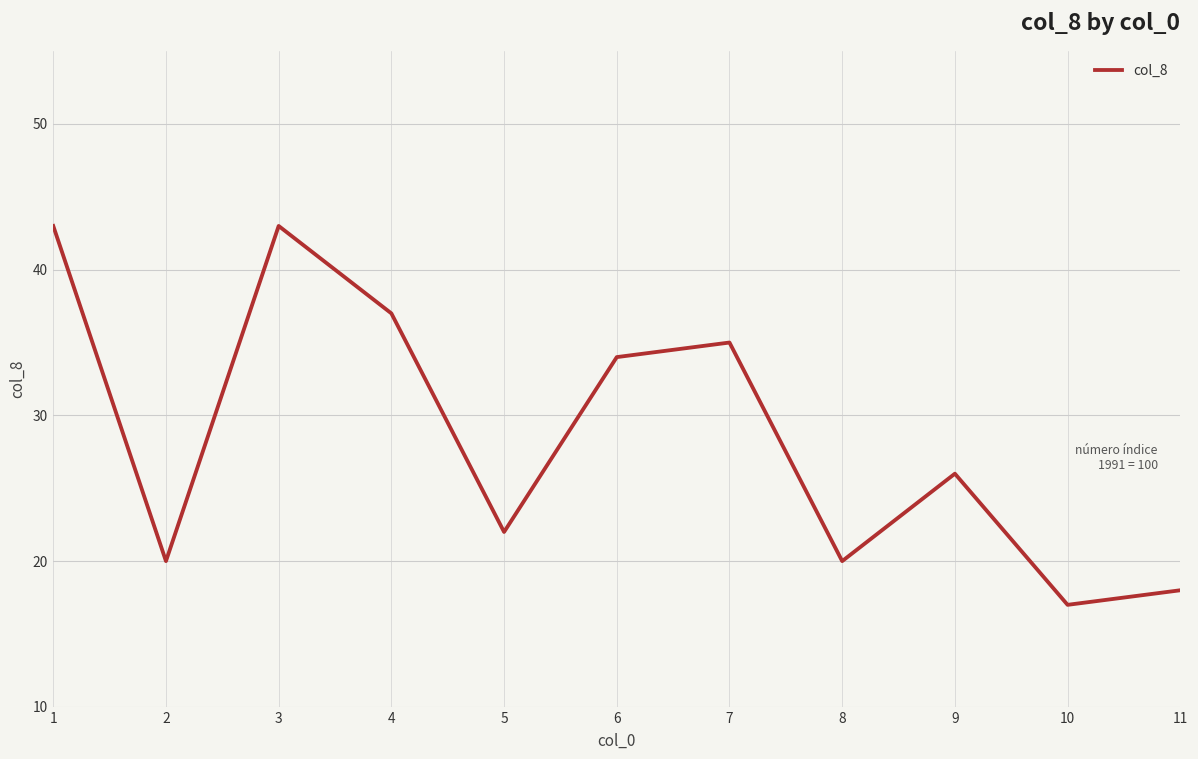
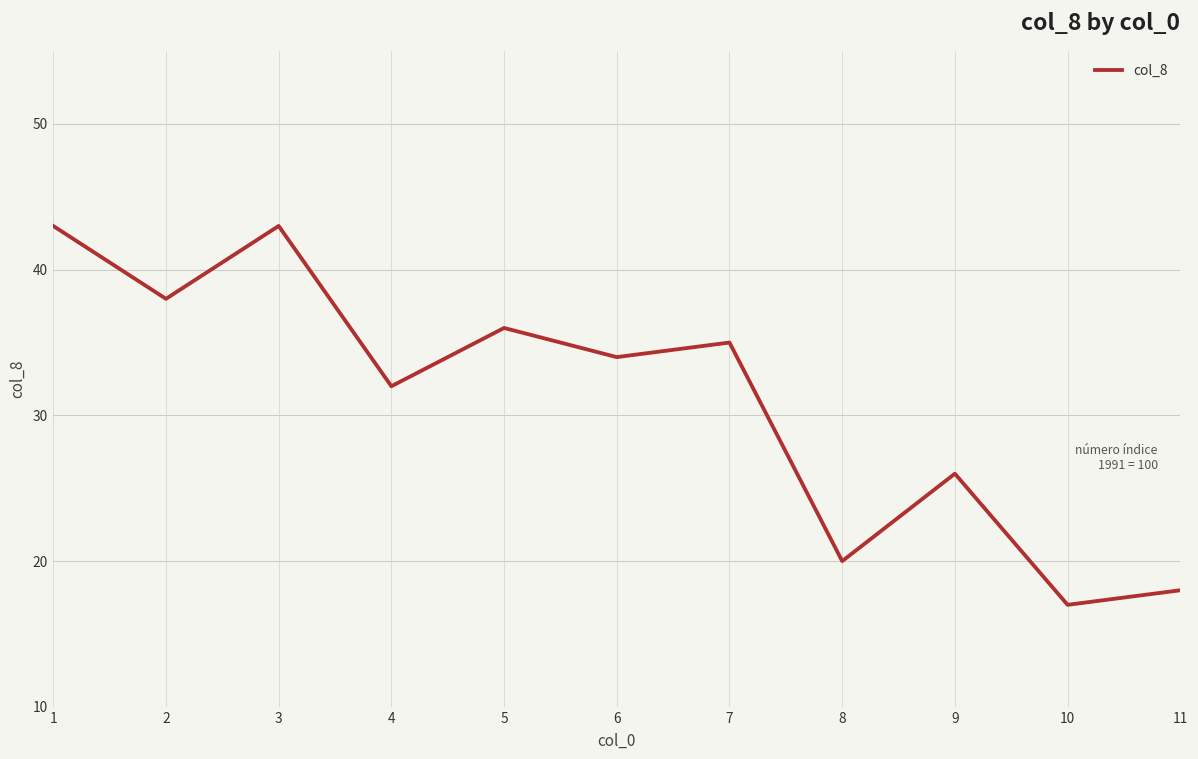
  {
    "1": 43,
-   "2": 20,
+   "2": 38,
    "3": 43,
-   "4": 37,
-   "5": 22,
+   "4": 32,
+   "5": 36,
    "6": 34,
    "7": 35,
    "8": 20,
    "9": 26,
    "10": 17,
    "11": 18
  }
